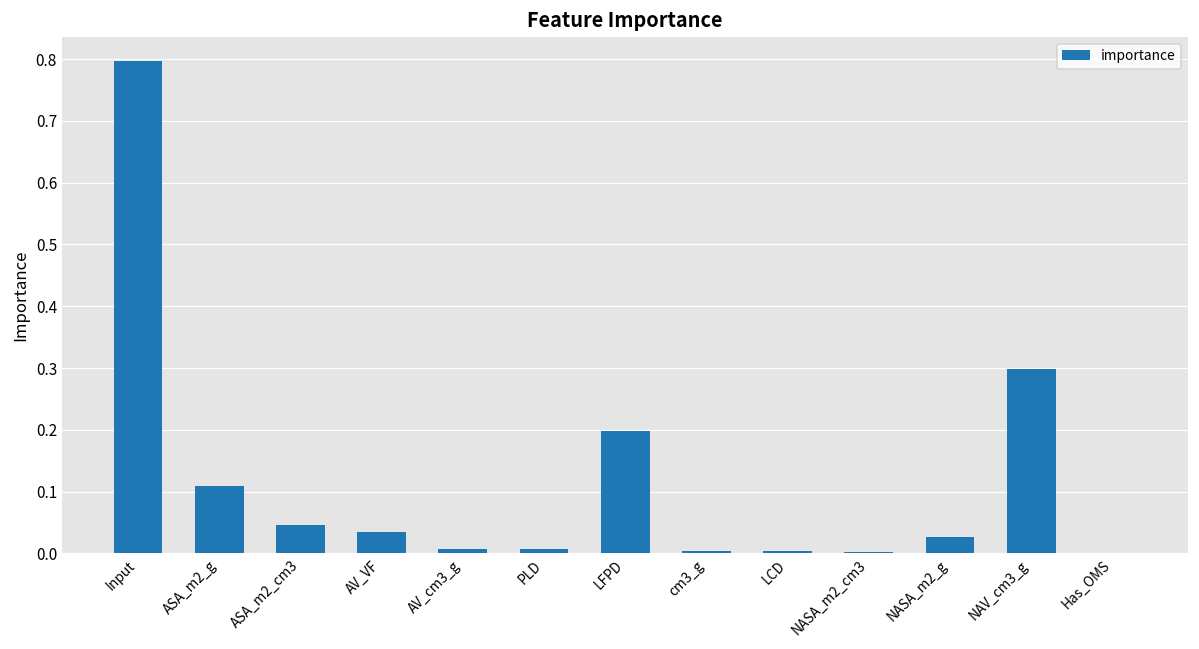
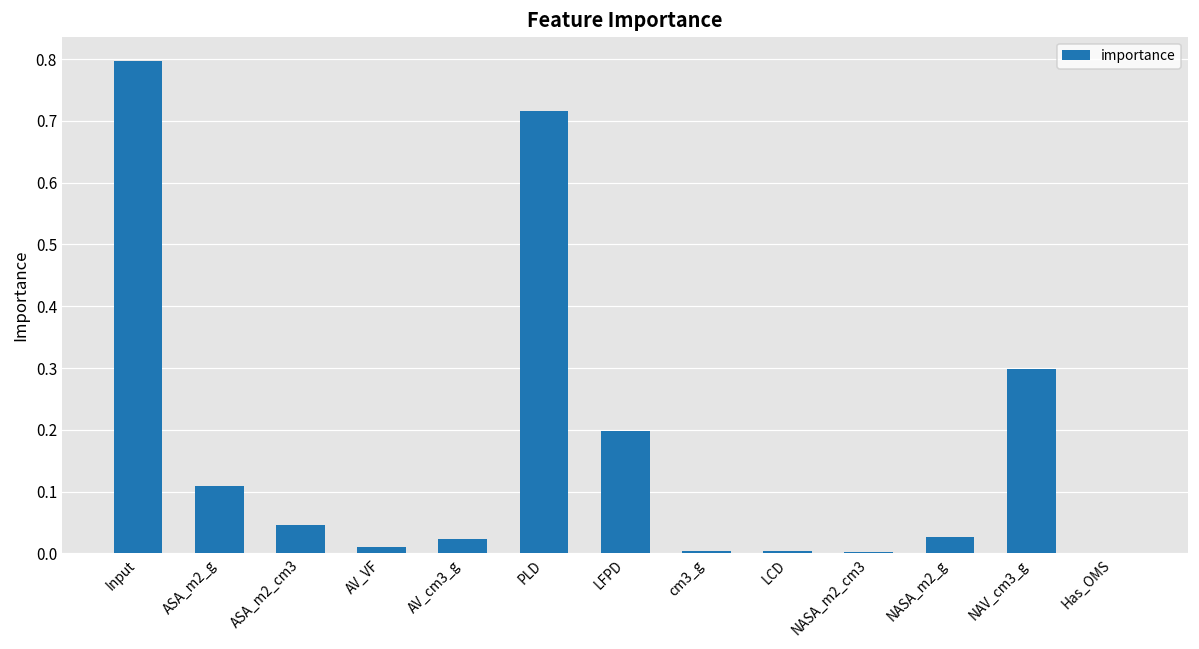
  {
    "Input": 0.80,
    "ASA_m2_g": 0.11,
    "ASA_m2_cm3": 0.05,
-   "AV_VF": 0.04,
-   "AV_cm3_g": 0.01,
-   "PLD": 0.01,
+   "AV_VF": 0.01,
+   "AV_cm3_g": 0.02,
+   "PLD": 0.72,
    "LFPD": 0.20,
    "NASA_m2_g": 0.03,
    "NAV_cm3_g": 0.30
  }
